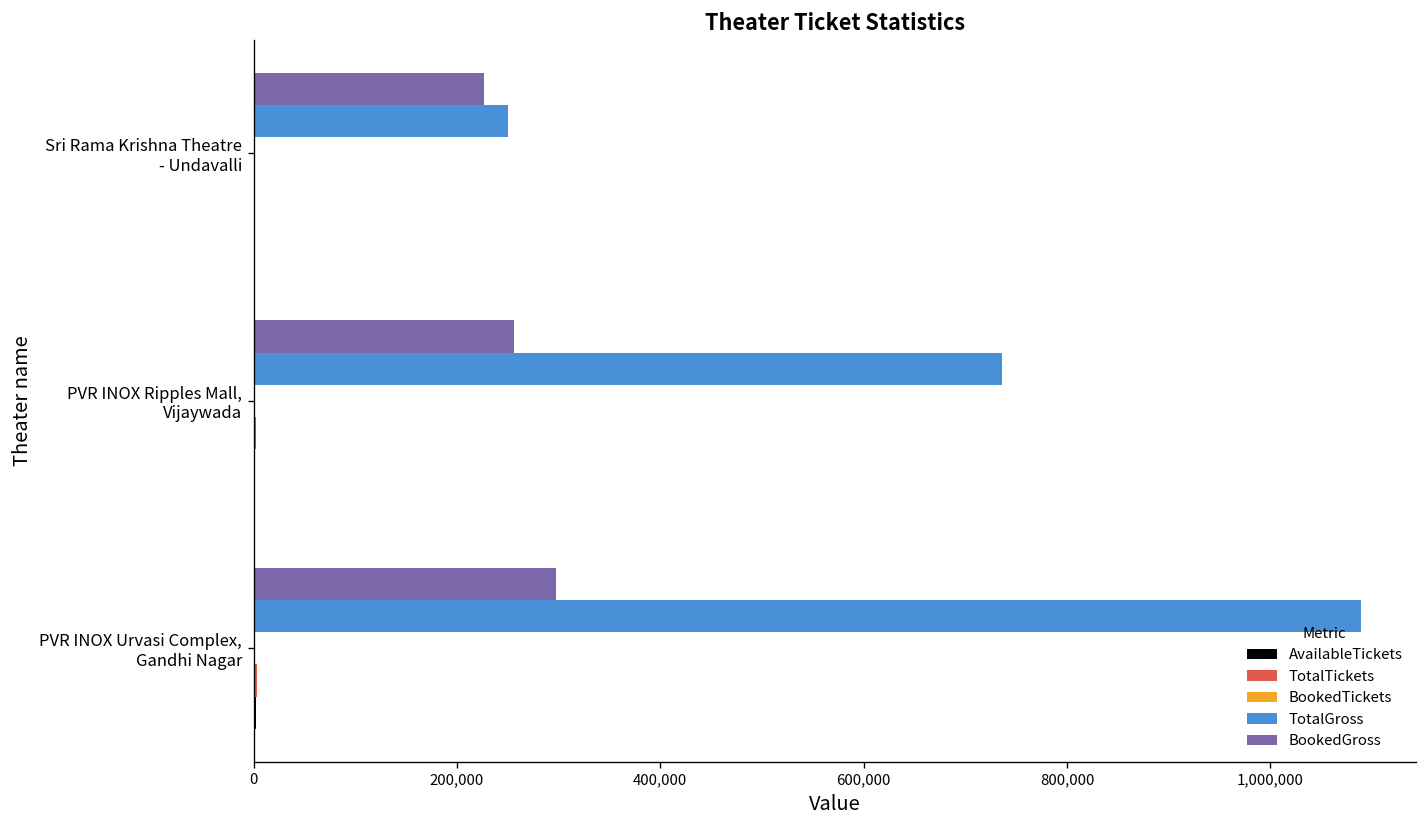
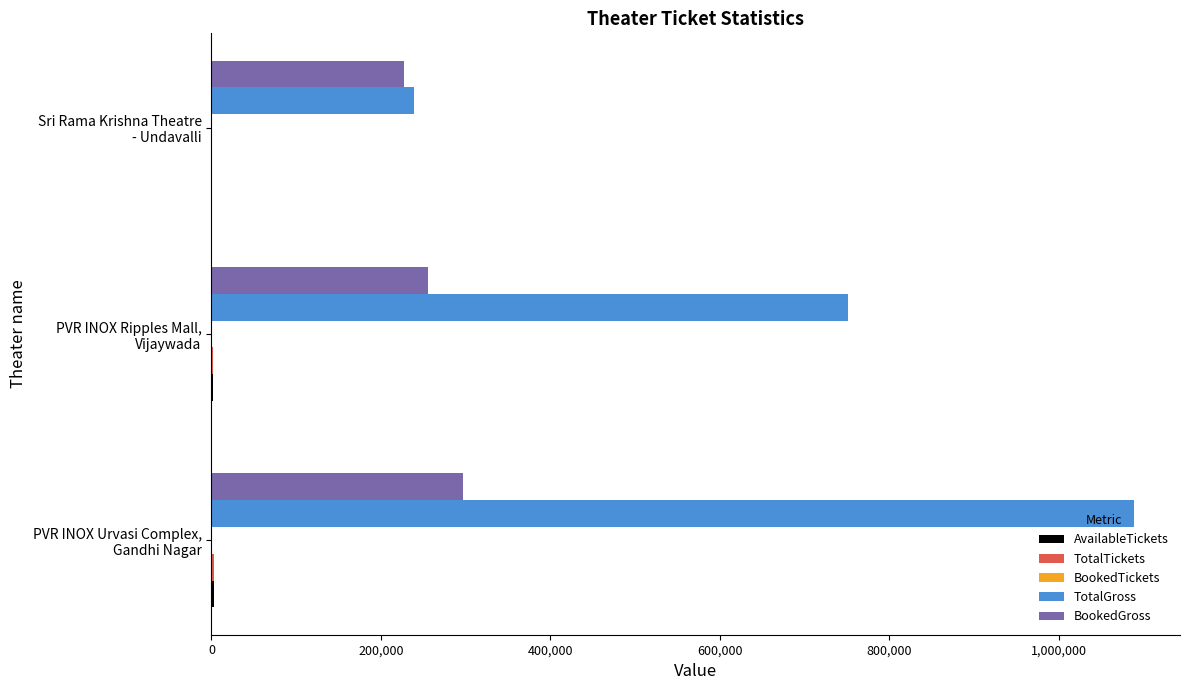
  {
    "TotalTickets": {
      "PVR INOX Urvasi Complex, Gandhi Nagar": "0"
    },
    "TotalGross": {
-     "Sri Rama Krishna Theatre - Undavalli": "250,000",
-     "PVR INOX Ripples Mall, Vijaywada": "740,000",
+     "Sri Rama Krishna Theatre - Undavalli": "240,000",
+     "PVR INOX Ripples Mall, Vijaywada": "750,000",
      "PVR INOX Urvasi Complex, Gandhi Nagar": "1,090,000"
    },
    "BookedGross": {
      "Sri Rama Krishna Theatre - Undavalli": "230,000",
      "PVR INOX Ripples Mall, Vijaywada": "260,000",
      "PVR INOX Urvasi Complex, Gandhi Nagar": "300,000"
    }
  }
